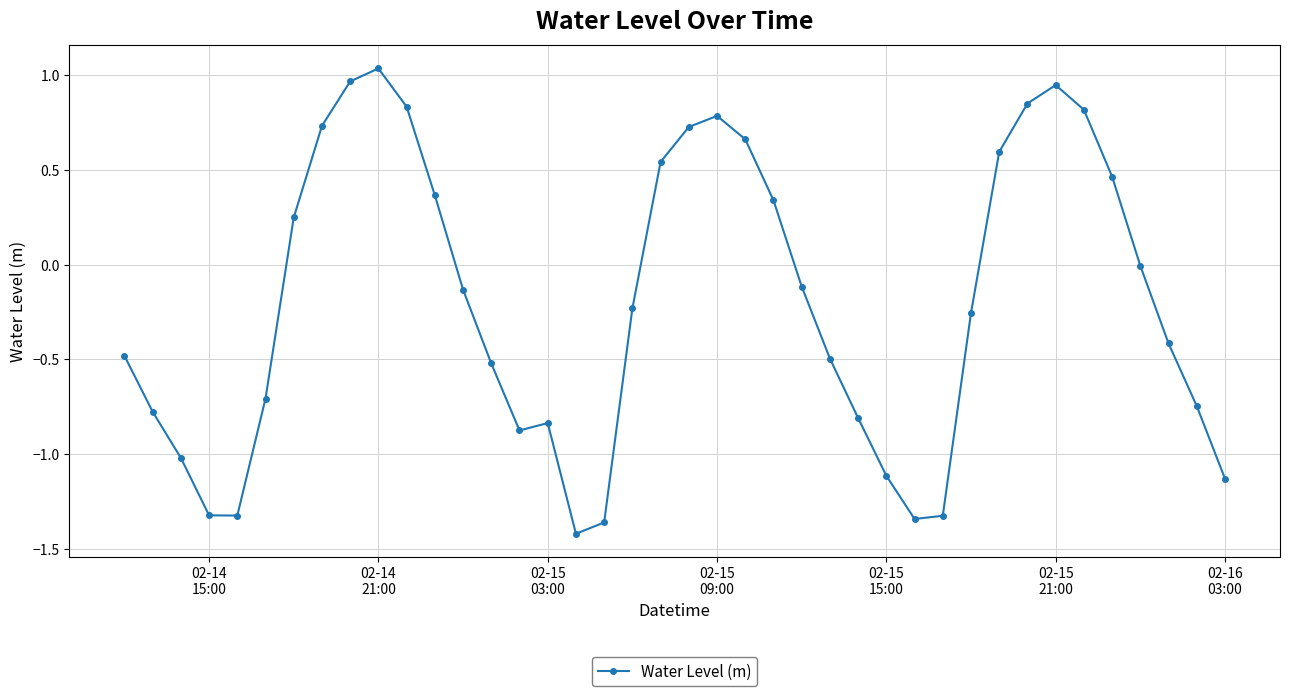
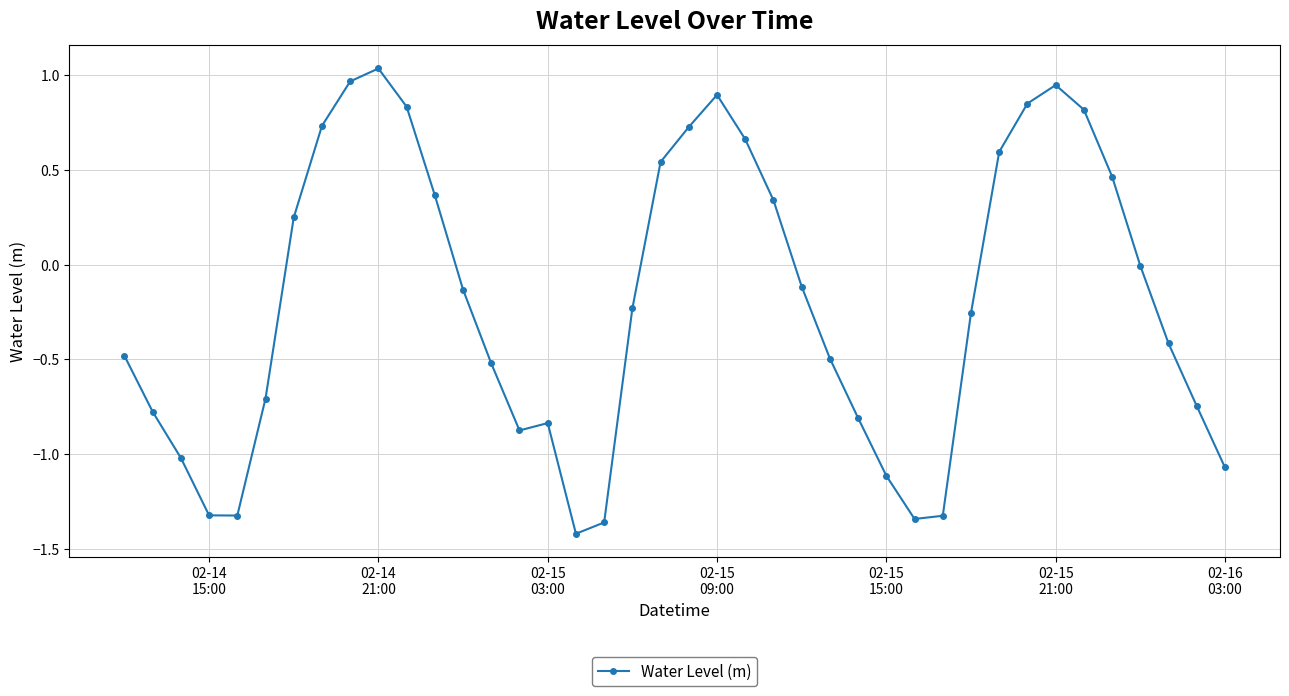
  {
    "02-14 15:00": -1.32,
    "02-14 21:00": 1.03,
    "02-15 03:00": -0.84,
-   "02-15 09:00": 0.78,
+   "02-15 09:00": 0.89,
    "02-15 15:00": -1.11,
    "02-15 21:00": 0.95,
-   "02-16 03:00": -1.13
+   "02-16 03:00": -1.07
  }
